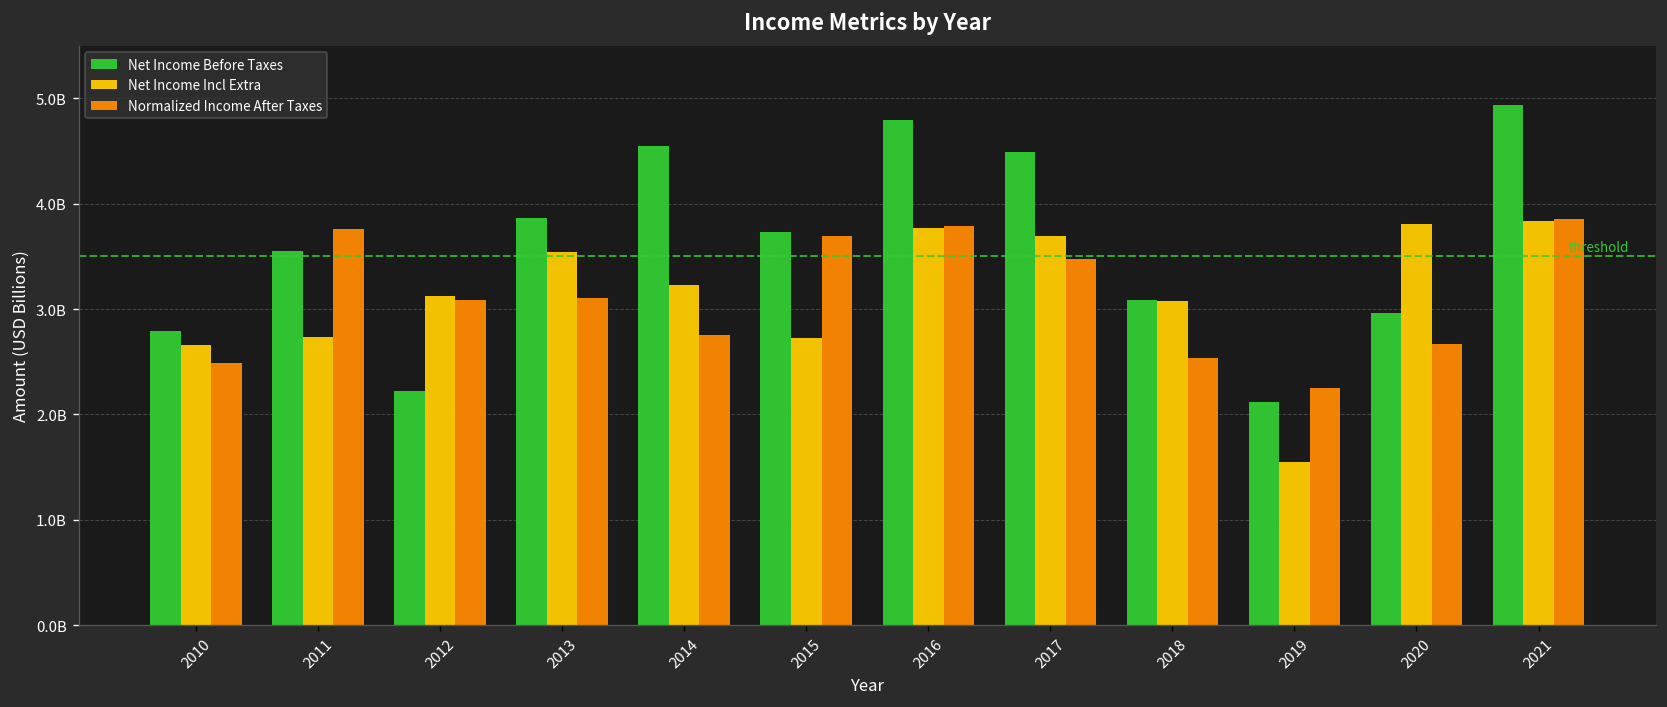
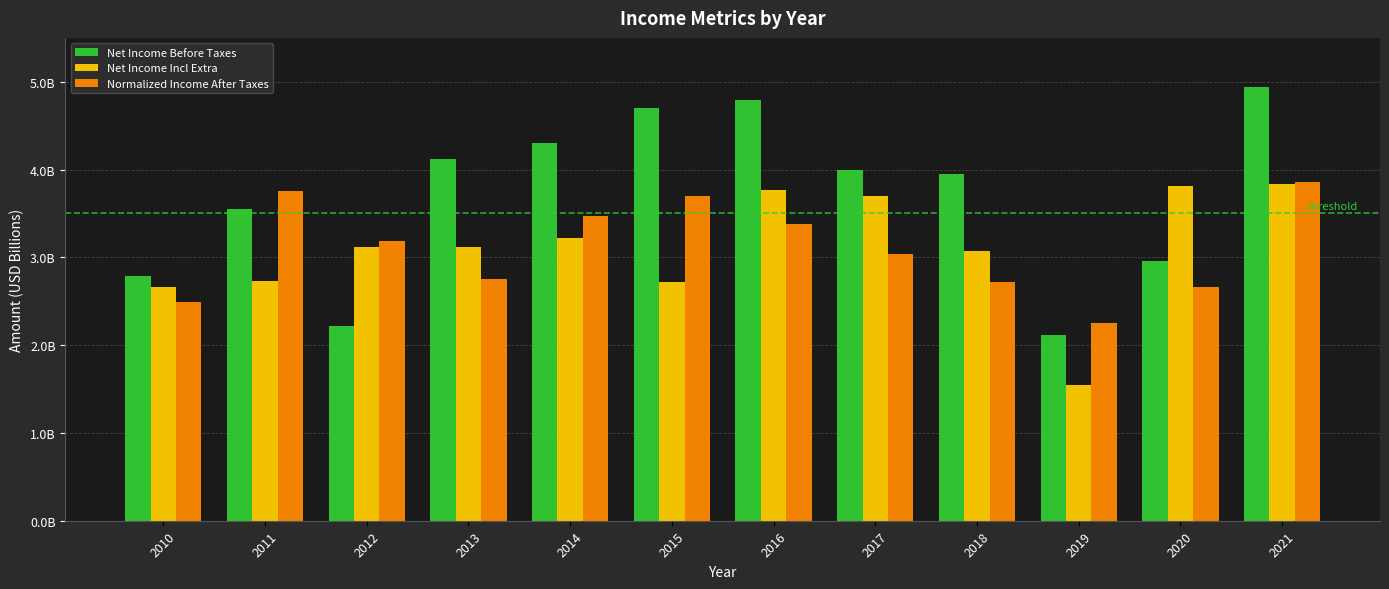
  {
    "Net Income Before Taxes": {
      "2010": 2800000000,
      "2011": 3500000000,
      "2012": 2200000000,
-     "2013": 3900000000,
-     "2014": 4500000000,
-     "2015": 3700000000,
+     "2013": 4100000000,
+     "2014": 4300000000,
+     "2015": 4700000000,
      "2016": 4800000000,
-     "2017": 4500000000,
-     "2018": 3100000000,
+     "2017": 4000000000,
+     "2018": 4000000000,
      "2019": 2100000000,
      "2020": 3000000000,
      "2021": 4900000000
    },
    "Net Income Incl Extra": {
      "2010": 2700000000,
      "2011": 2700000000,
      "2012": 3100000000,
-     "2013": 3500000000,
+     "2013": 3100000000,
      "2014": 3200000000,
      "2015": 2700000000,
      "2016": 3800000000,
      "2017": 3700000000,
      "2018": 3100000000,
      "2019": 1500000000,
      "2020": 3800000000,
      "2021": 3800000000
    },
    "Normalized Income After Taxes": {
      "2010": 2500000000,
      "2011": 3800000000,
-     "2012": 3100000000,
-     "2013": 3100000000,
-     "2014": 2800000000,
+     "2012": 3200000000,
+     "2013": 2800000000,
+     "2014": 3500000000,
      "2015": 3700000000,
-     "2016": 3800000000,
-     "2017": 3500000000,
-     "2018": 2500000000,
+     "2016": 3400000000,
+     "2017": 3000000000,
+     "2018": 2700000000,
      "2019": 2200000000,
      "2020": 2700000000,
      "2021": 3900000000
    }
  }
